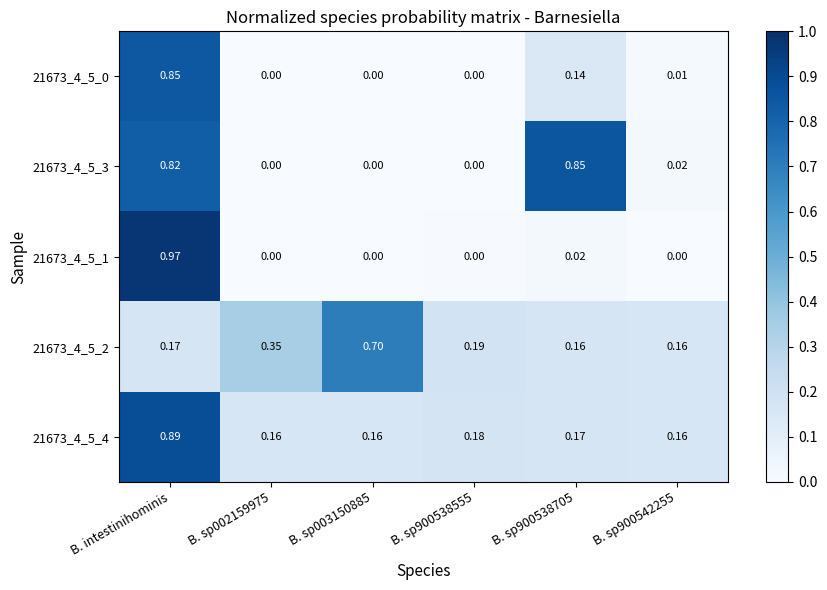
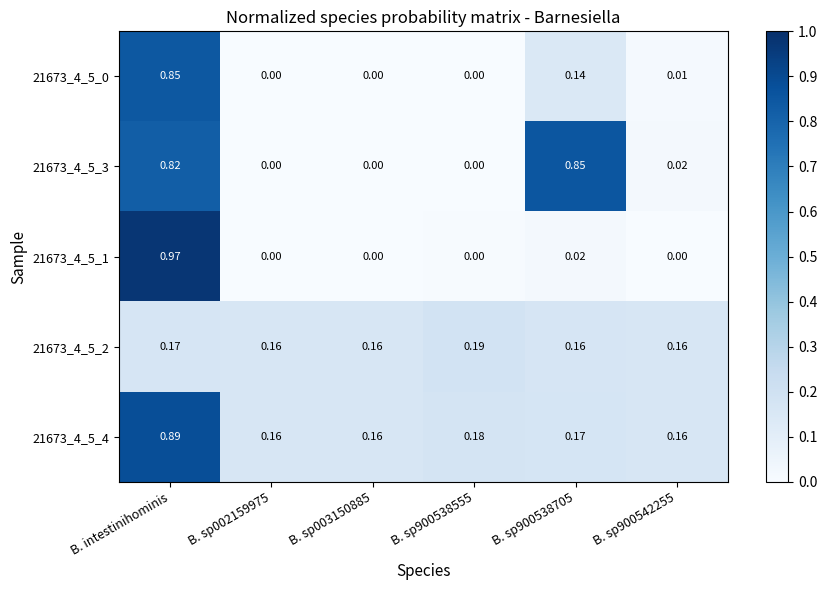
  {
    "21673_4_5_0": {
      "B. intestinihominis": 0.85,
      "B. sp002159975": 0.00,
      "B. sp003150885": 0.00,
      "B. sp900538555": 0.00,
      "B. sp900538705": 0.14,
      "B. sp900542255": 0.01
    },
    "21673_4_5_3": {
      "B. intestinihominis": 0.82,
      "B. sp002159975": 0.00,
      "B. sp003150885": 0.00,
      "B. sp900538555": 0.00,
      "B. sp900538705": 0.85,
      "B. sp900542255": 0.02
    },
    "21673_4_5_1": {
      "B. intestinihominis": 0.97,
      "B. sp002159975": 0.00,
      "B. sp003150885": 0.00,
      "B. sp900538555": 0.00,
      "B. sp900538705": 0.02,
      "B. sp900542255": 0.00
    },
    "21673_4_5_2": {
      "B. intestinihominis": 0.17,
-     "B. sp002159975": 0.35,
-     "B. sp003150885": 0.70,
+     "B. sp002159975": 0.16,
+     "B. sp003150885": 0.16,
      "B. sp900538555": 0.19,
      "B. sp900538705": 0.16,
      "B. sp900542255": 0.16
    },
    "21673_4_5_4": {
      "B. intestinihominis": 0.89,
      "B. sp002159975": 0.16,
      "B. sp003150885": 0.16,
      "B. sp900538555": 0.18,
      "B. sp900538705": 0.17,
      "B. sp900542255": 0.16
    }
  }
